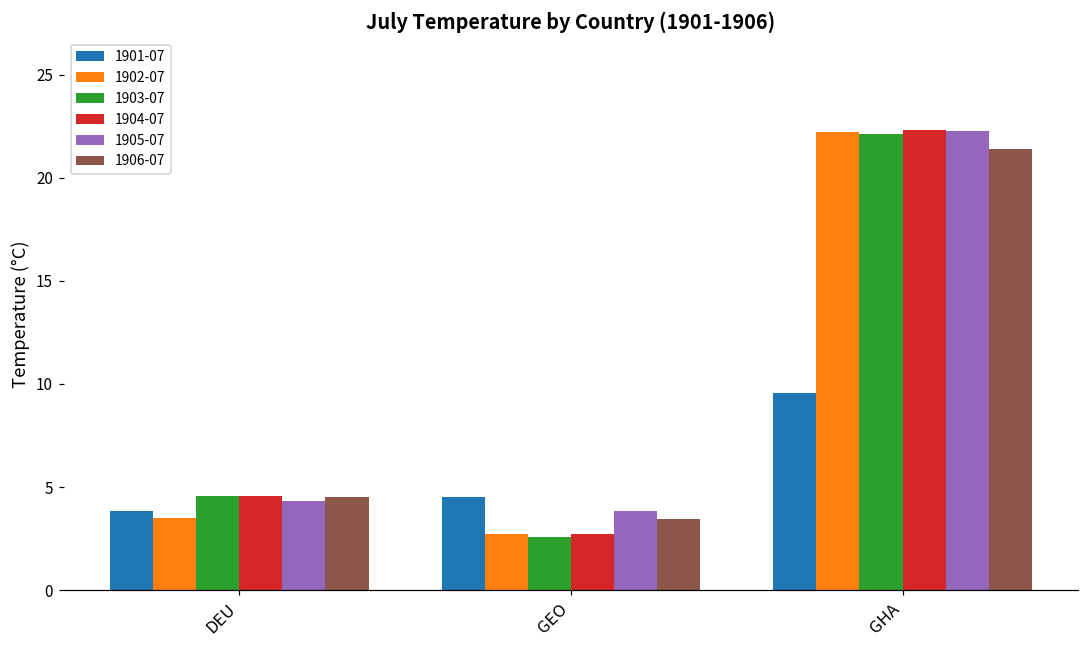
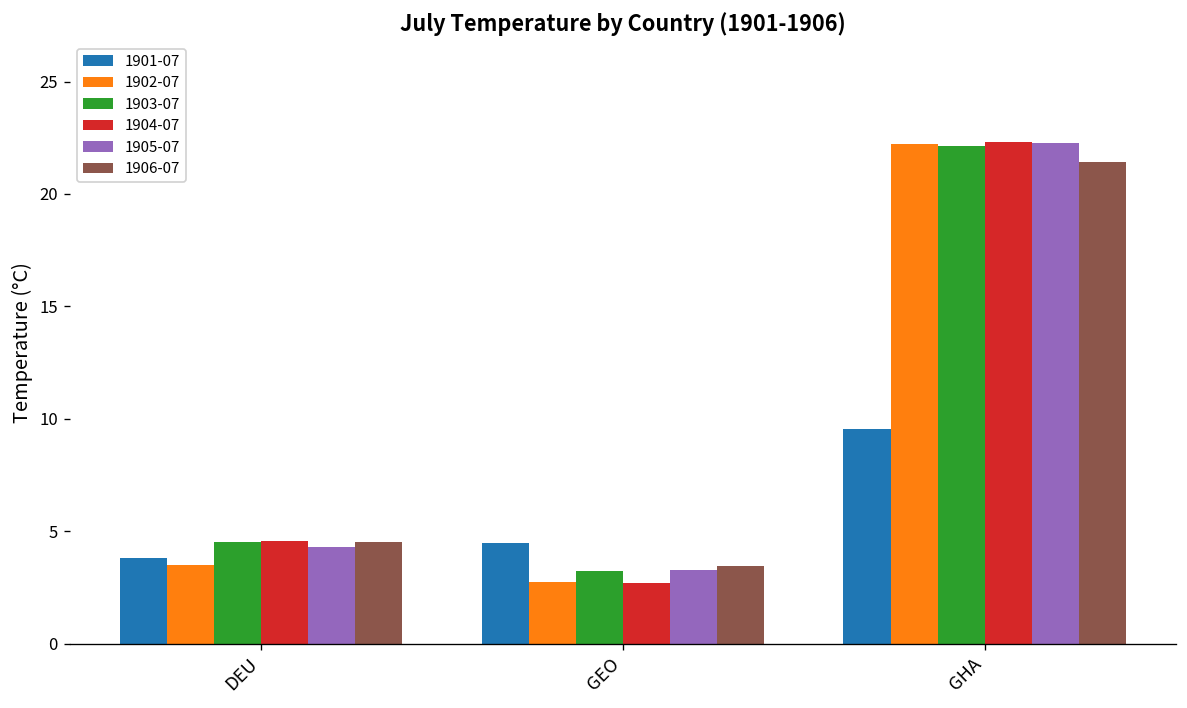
  {
    "1901-07": {
      "DEU": 3.8,
      "GEO": 4.5,
      "GHA": 9.5
    },
    "1902-07": {
      "DEU": 3.5,
      "GEO": 2.7,
      "GHA": 22.2
    },
    "1903-07": {
      "DEU": 4.5,
-     "GEO": 2.6,
+     "GEO": 3.2,
      "GHA": 22.1
    },
    "1904-07": {
      "DEU": 4.6,
      "GEO": 2.7,
      "GHA": 22.3
    },
    "1905-07": {
      "DEU": 4.3,
-     "GEO": 3.8,
+     "GEO": 3.3,
      "GHA": 22.3
    },
    "1906-07": {
      "DEU": 4.5,
      "GEO": 3.4,
      "GHA": 21.4
    }
  }
